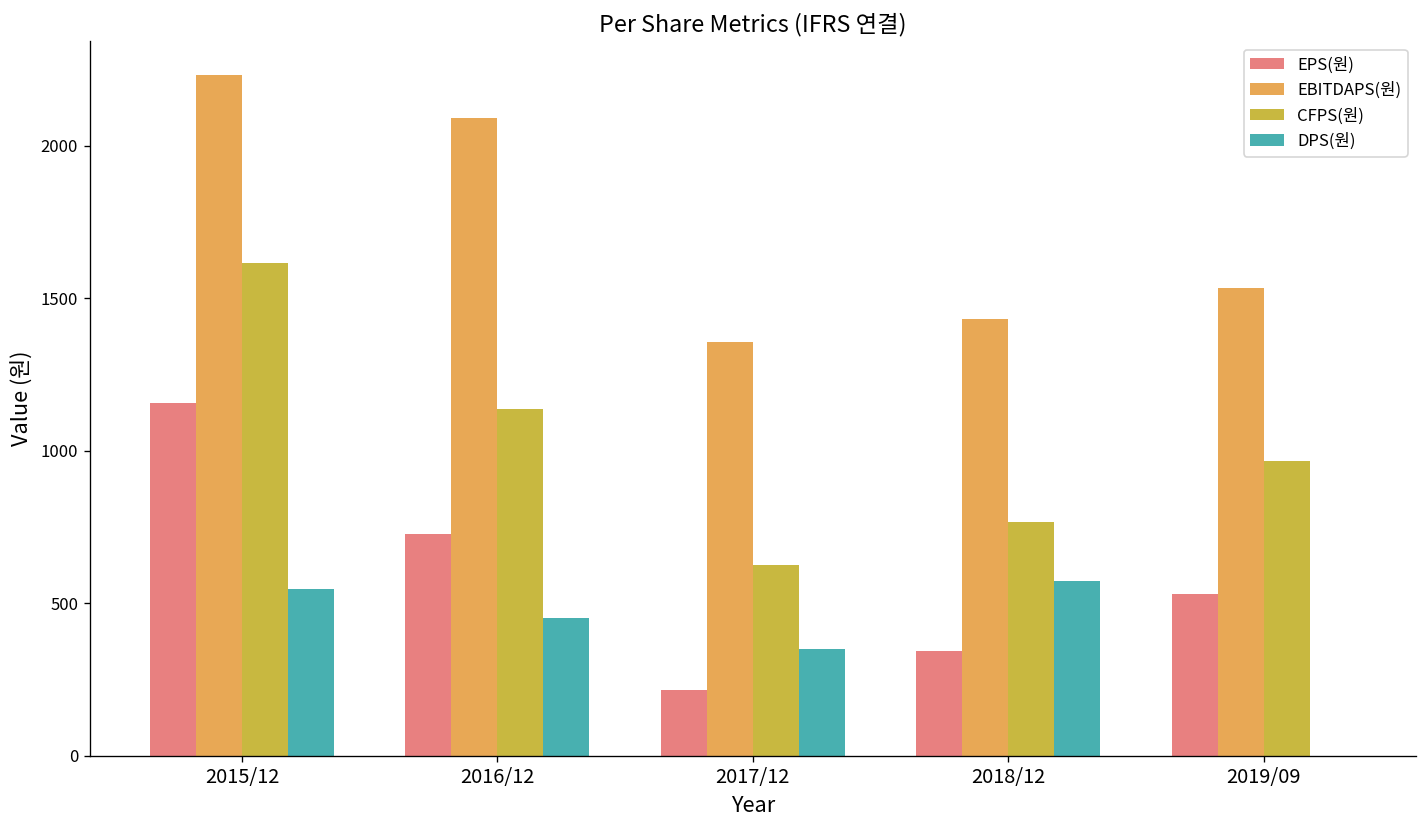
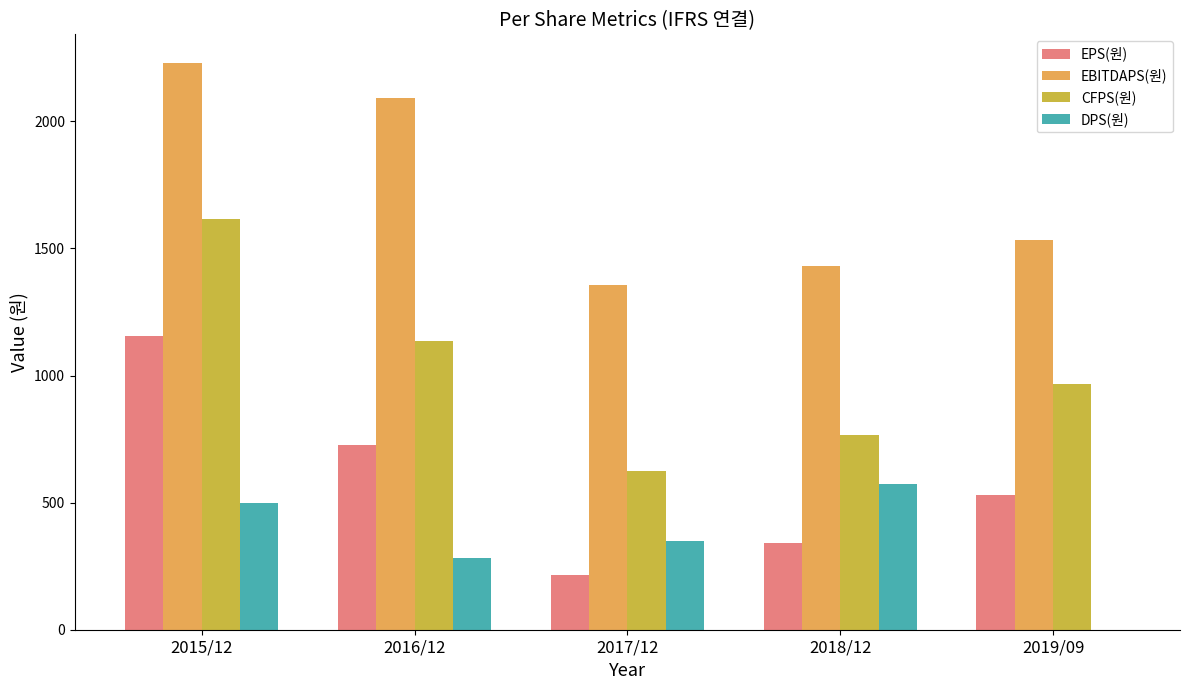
  {
    "DPS(원)": {
-     "2015/12": 550,
-     "2016/12": 450,
+     "2015/12": 500,
+     "2016/12": 280,
      "2017/12": 350,
      "2018/12": 570,
      "2019/09": 0
    }
  }
